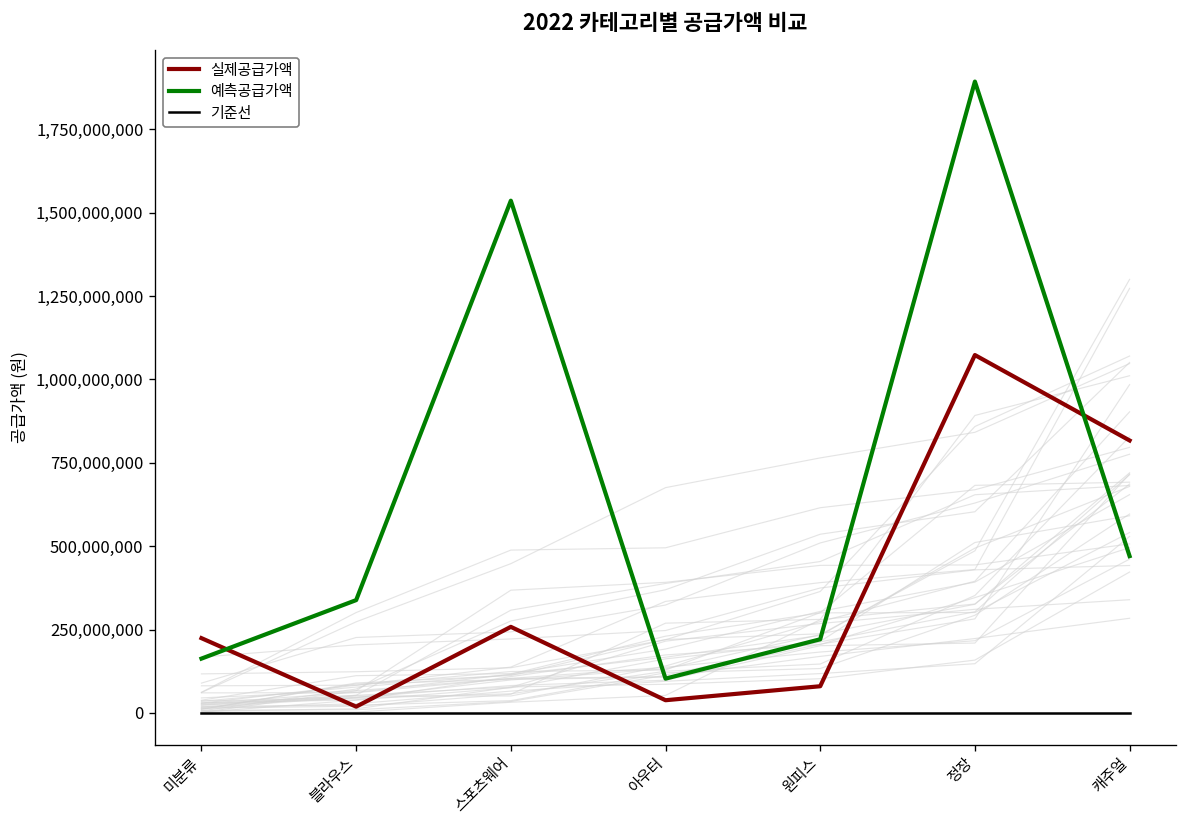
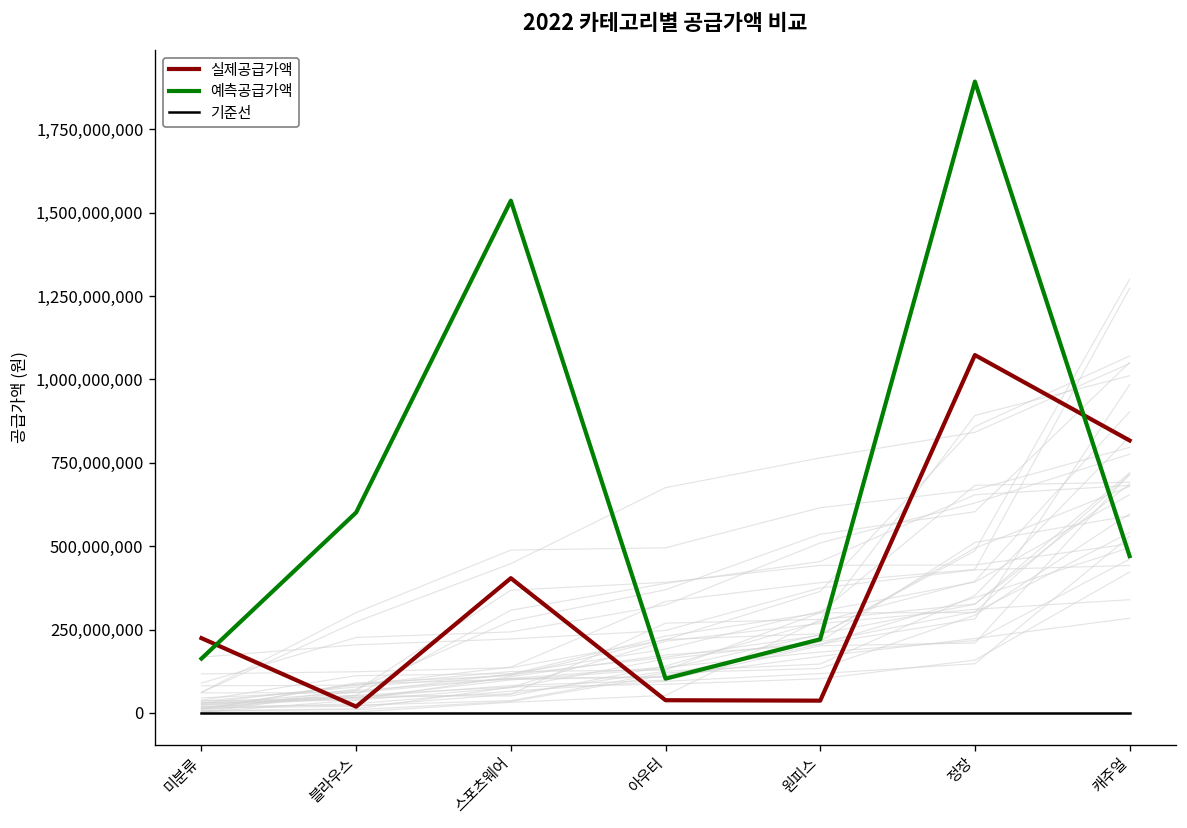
  {
    "실제공급가액": {
      "미분류": "220,000,000",
-     "스포츠웨어": "260,000,000",
+     "스포츠웨어": "400,000,000",
      "아우터": "40,000,000",
-     "원피스": "80,000,000",
+     "원피스": "40,000,000",
      "정장": "1,070,000,000",
      "캐주얼": "820,000,000"
    },
    "예측공급가액": {
-     "블라우스": "340,000,000",
+     "블라우스": "600,000,000",
      "스포츠웨어": "1,540,000,000",
      "정장": "1,890,000,000"
    },
    "기준선": {
      "스포츠웨어": "0",
      "아우터": "0",
      "원피스": "0",
      "정장": "0",
      "캐주얼": "0"
    }
  }
